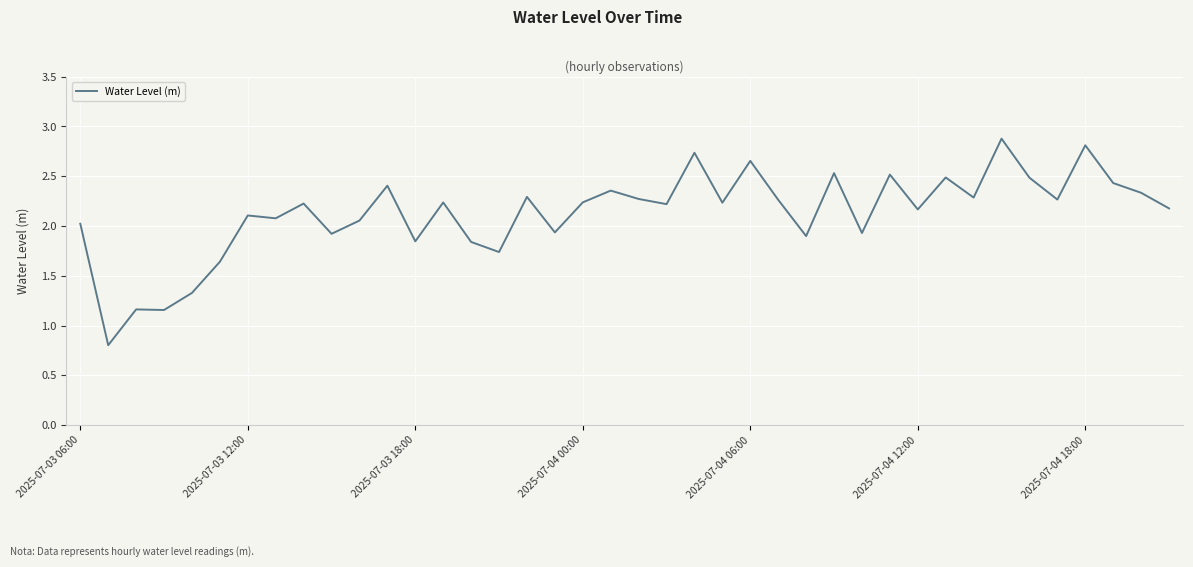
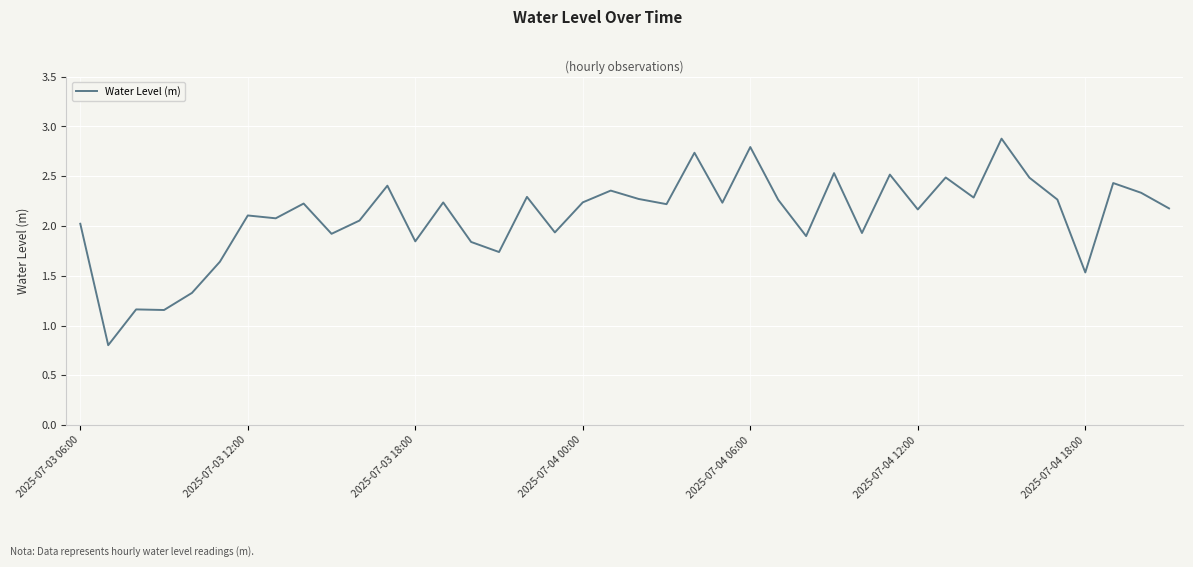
  {
    "2025-07-03 06:00": 2.0,
    "2025-07-03 12:00": 2.1,
    "2025-07-03 18:00": 1.8,
    "2025-07-04 00:00": 2.2,
-   "2025-07-04 06:00": 2.7,
+   "2025-07-04 06:00": 2.8,
    "2025-07-04 12:00": 2.2,
-   "2025-07-04 18:00": 2.8
+   "2025-07-04 18:00": 1.5
  }
